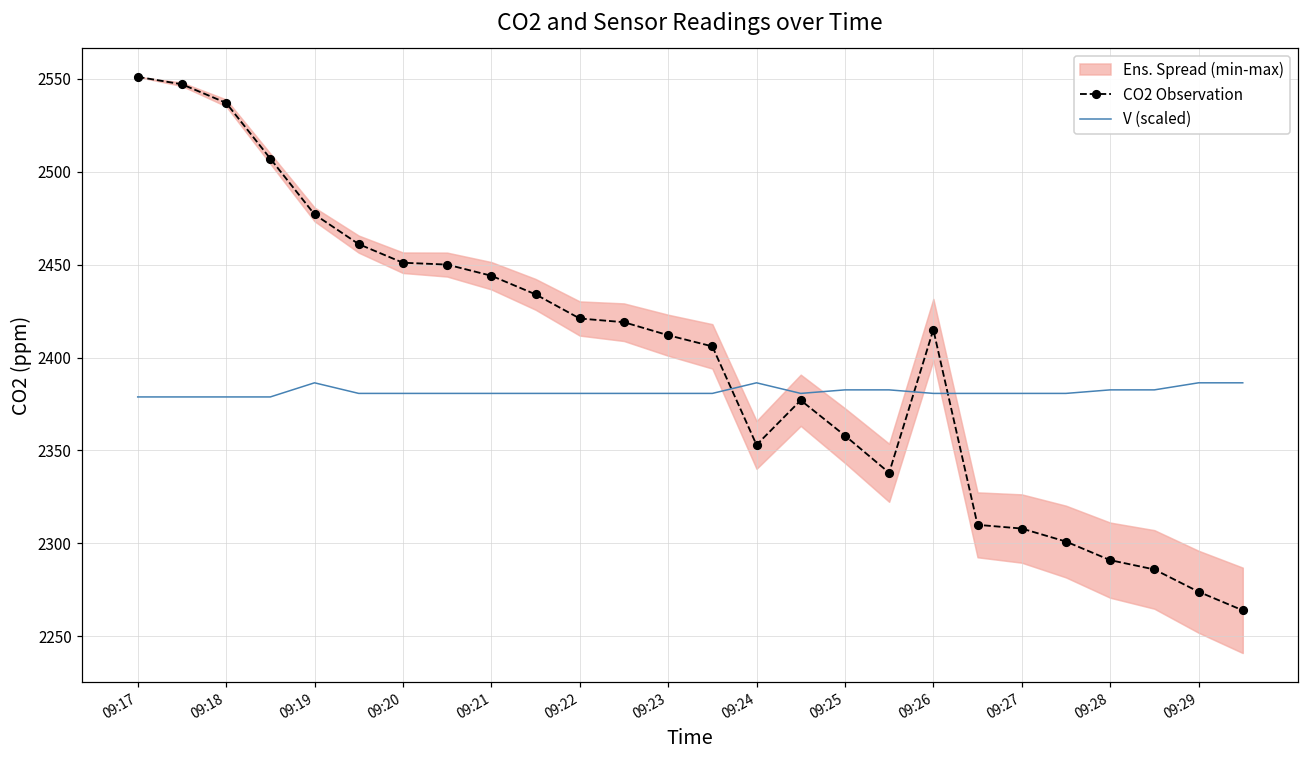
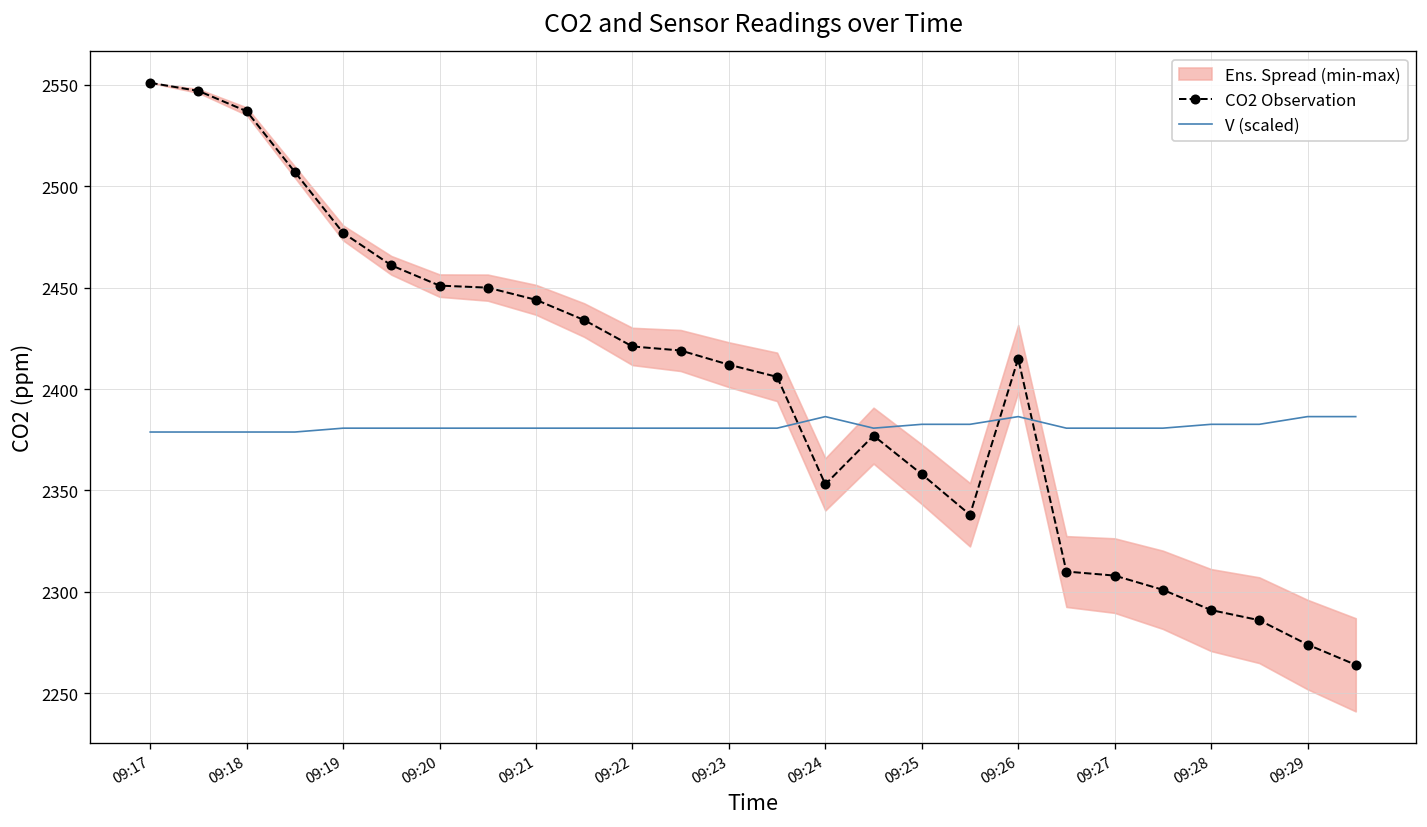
  {
    "CO2 Observation": {
      "09:18": 2537,
      "09:19": 2477,
      "09:20": 2451,
      "09:21": 2444,
      "09:22": 2421,
      "09:23": 2412,
      "09:24": 2353,
      "09:25": 2358,
      "09:26": 2415,
      "09:27": 2308,
      "09:28": 2291,
      "09:29": 2274
    },
    "V (scaled)": {
      "09:17": 2379,
      "09:18": 2379,
-     "09:19": 2386,
+     "09:19": 2381,
      "09:20": 2381,
      "09:21": 2381,
      "09:22": 2381,
      "09:23": 2381,
      "09:24": 2386,
      "09:25": 2383,
-     "09:26": 2381,
+     "09:26": 2386,
      "09:27": 2381,
      "09:28": 2383,
      "09:29": 2386
    }
  }
